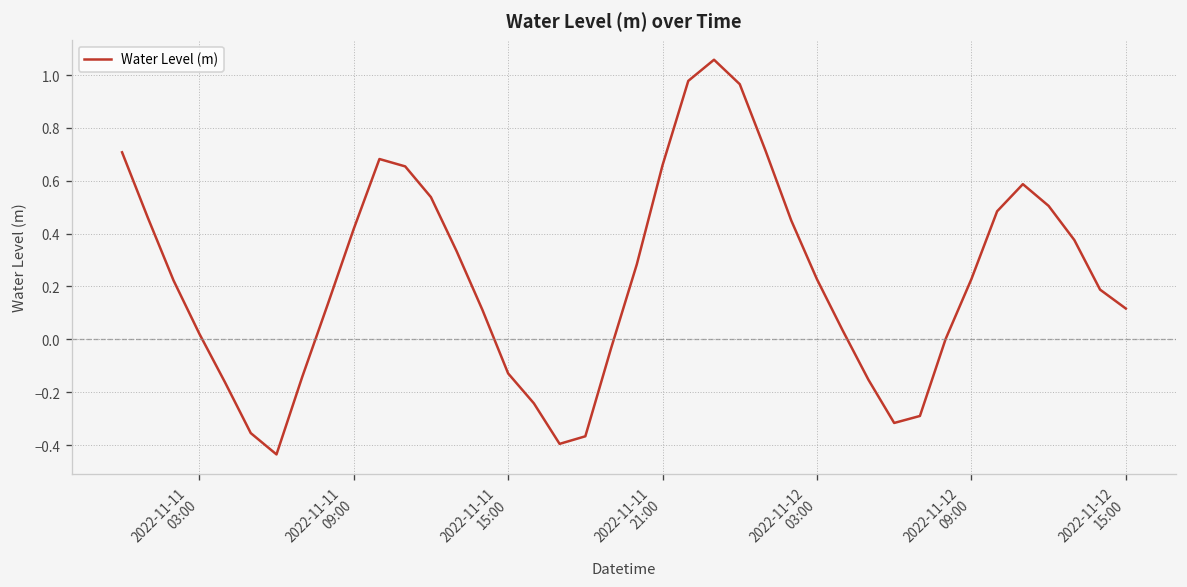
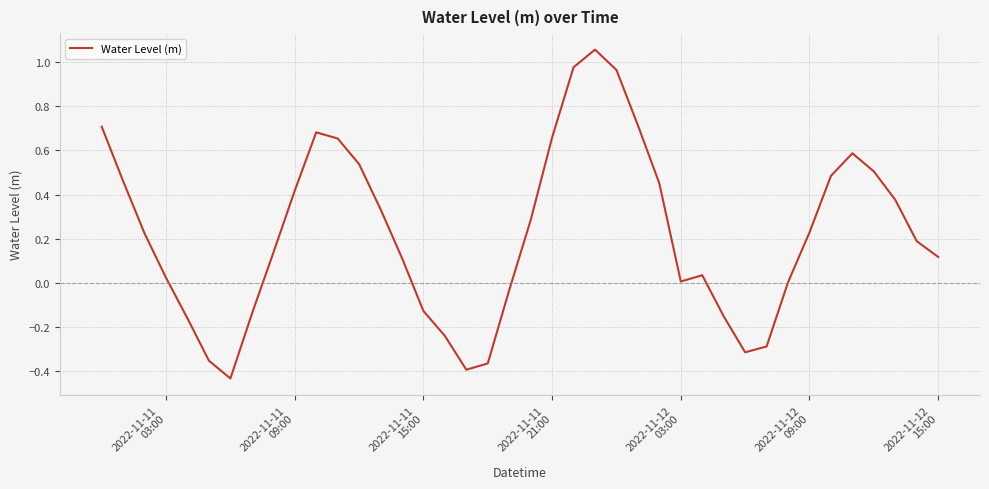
  {
    "2022-11-11 03:00": 0.02,
    "2022-11-11 09:00": 0.42,
    "2022-11-11 15:00": -0.13,
    "2022-11-11 21:00": 0.66,
-   "2022-11-12 03:00": 0.23,
+   "2022-11-12 03:00": 0.00,
    "2022-11-12 09:00": 0.23,
    "2022-11-12 15:00": 0.12
  }
